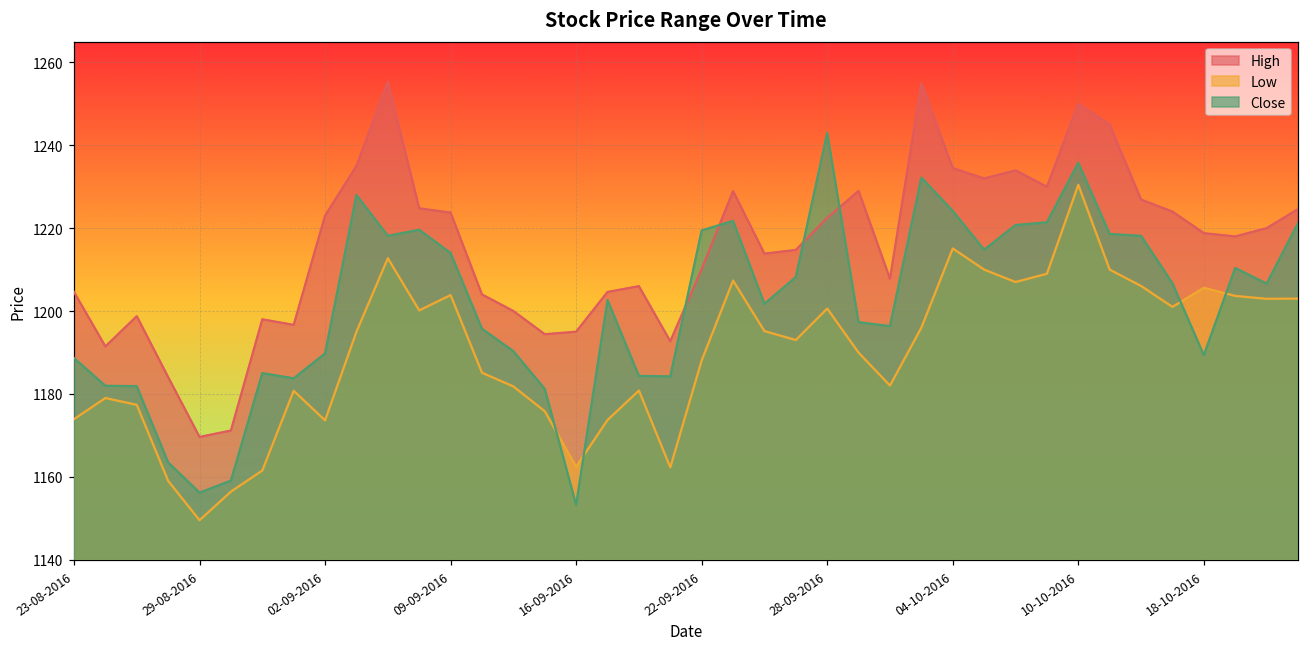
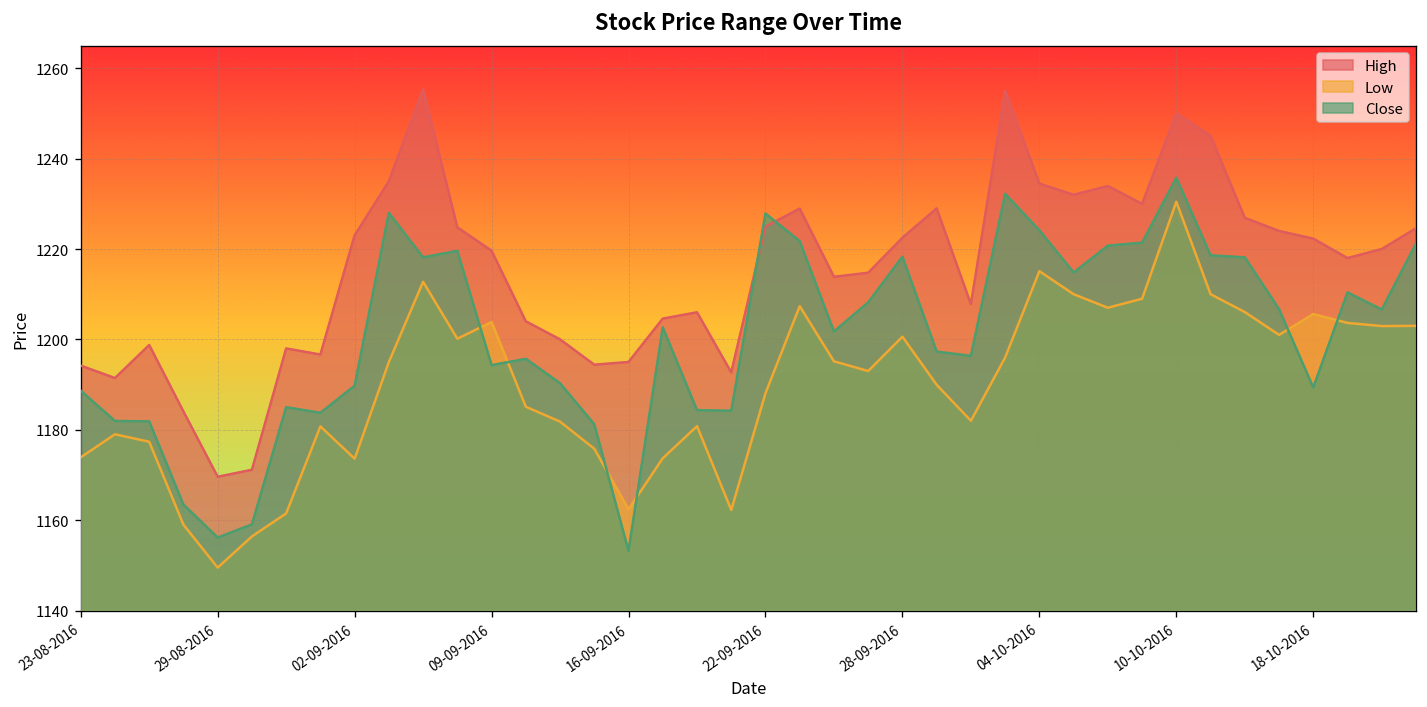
  {
    "High": {
-     "23-08-2016": 1205,
+     "23-08-2016": 1194,
      "29-08-2016": 1170,
      "02-09-2016": 1223,
-     "09-09-2016": 1224,
+     "09-09-2016": 1220,
      "16-09-2016": 1195,
-     "22-09-2016": 1210,
+     "22-09-2016": 1225,
      "28-09-2016": 1223,
      "04-10-2016": 1235,
      "10-10-2016": 1250,
-     "18-10-2016": 1219
+     "18-10-2016": 1222
    },
    "Low": {
      "23-08-2016": 1174,
      "29-08-2016": 1150,
      "02-09-2016": 1174,
      "09-09-2016": 1204,
      "16-09-2016": 1162,
      "22-09-2016": 1188,
      "28-09-2016": 1201,
      "04-10-2016": 1215,
      "10-10-2016": 1230,
      "18-10-2016": 1206
    },
    "Close": {
      "23-08-2016": 1189,
      "29-08-2016": 1156,
      "02-09-2016": 1190,
-     "09-09-2016": 1214,
+     "09-09-2016": 1194,
      "16-09-2016": 1153,
-     "22-09-2016": 1219,
-     "28-09-2016": 1243,
+     "22-09-2016": 1228,
+     "28-09-2016": 1218,
      "04-10-2016": 1224,
      "10-10-2016": 1236,
      "18-10-2016": 1189
    }
  }
